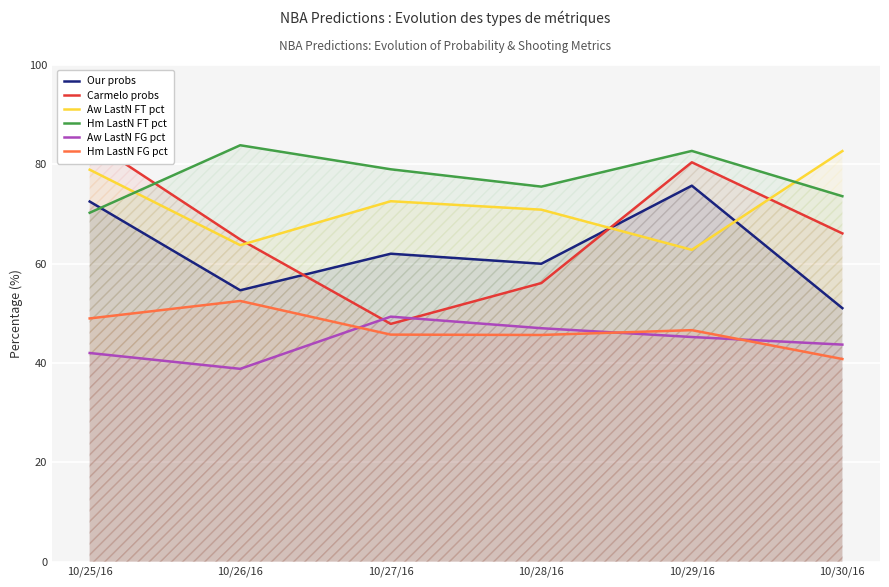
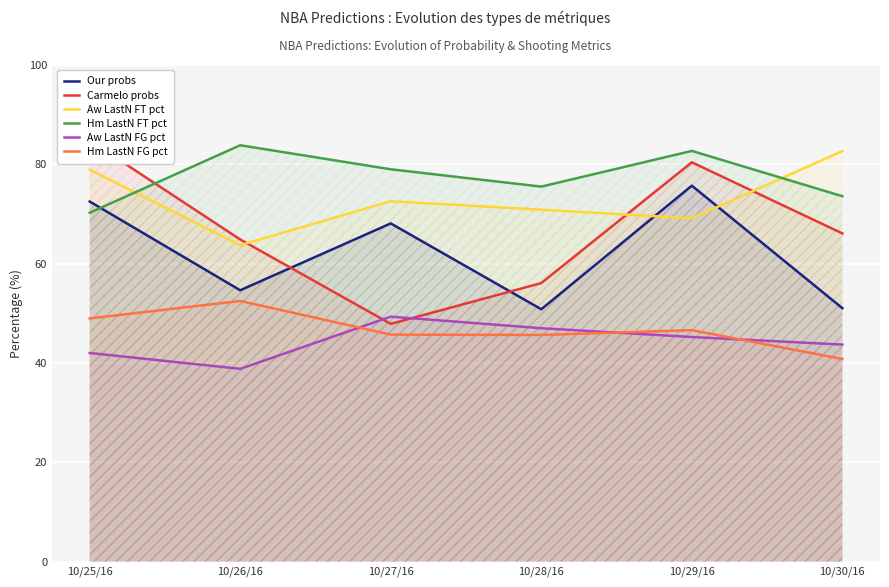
  {
    "Our probs": {
      "10/25/16": 73,
      "10/26/16": 55,
-     "10/27/16": 62,
-     "10/28/16": 60,
+     "10/27/16": 68,
+     "10/28/16": 51,
      "10/29/16": 76,
      "10/30/16": 51
    },
    "Carmelo probs": {
      "10/26/16": 65,
      "10/27/16": 48,
      "10/28/16": 56,
      "10/29/16": 80,
      "10/30/16": 66
    },
    "Aw LastN FT pct": {
      "10/25/16": 79,
      "10/26/16": 64,
      "10/27/16": 73,
      "10/28/16": 71,
-     "10/29/16": 63,
+     "10/29/16": 69,
      "10/30/16": 83
    },
    "Hm LastN FT pct": {
      "10/25/16": 70,
      "10/26/16": 84,
      "10/27/16": 79,
      "10/28/16": 76,
      "10/29/16": 83,
      "10/30/16": 74
    },
    "Aw LastN FG pct": {
      "10/25/16": 42,
      "10/26/16": 39,
      "10/27/16": 49,
      "10/28/16": 47,
      "10/29/16": 45,
      "10/30/16": 44
    },
    "Hm LastN FG pct": {
      "10/25/16": 49,
      "10/26/16": 52,
      "10/27/16": 46,
      "10/28/16": 46,
      "10/29/16": 47,
      "10/30/16": 41
    }
  }
